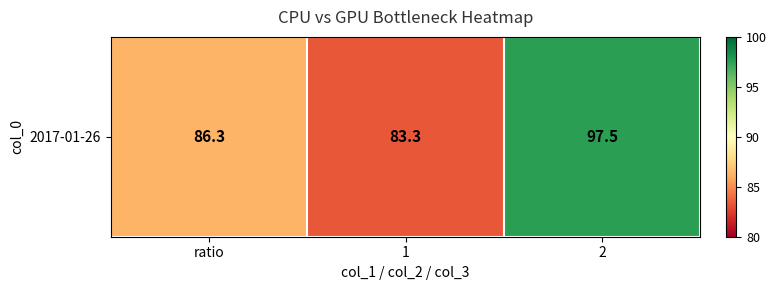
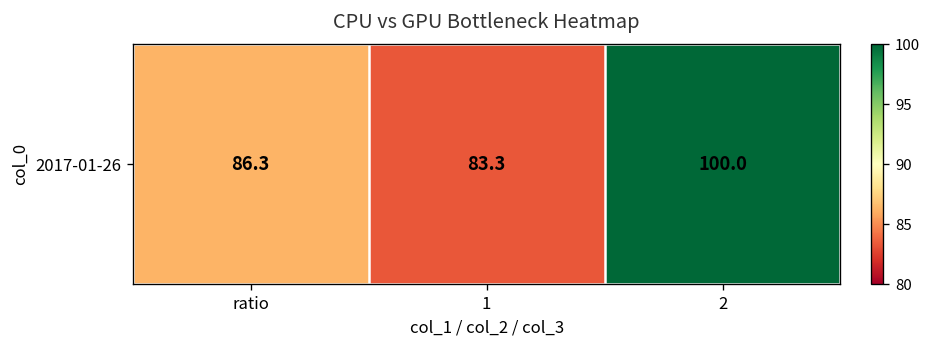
  {
    "2017-01-26": {
      "ratio": 86.3,
      "1": 83.3,
-     "2": 97.5
+     "2": 100.0
    }
  }
